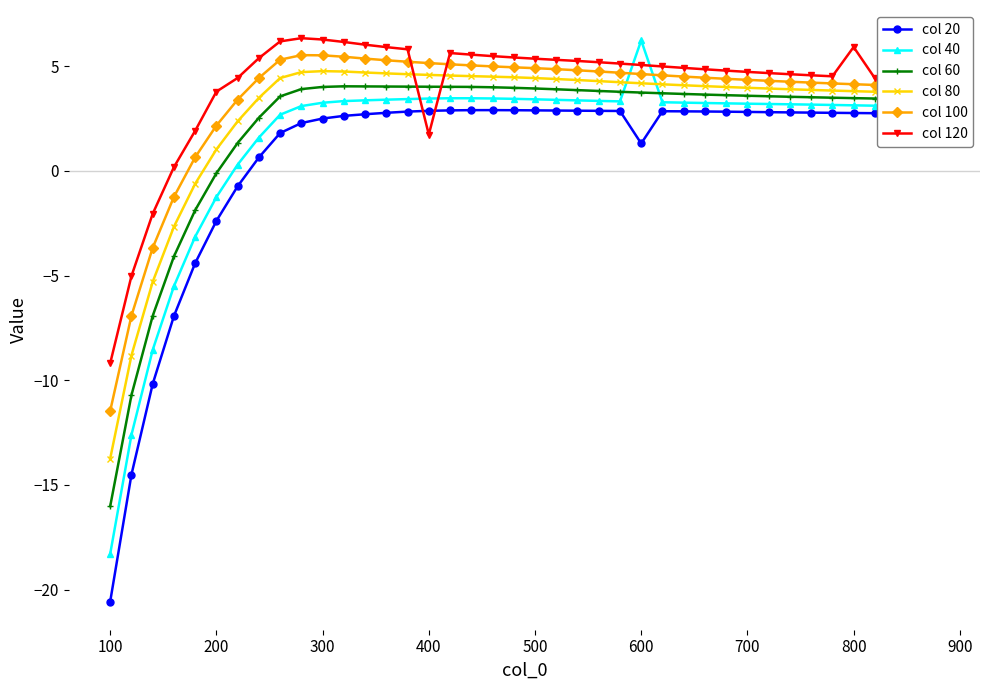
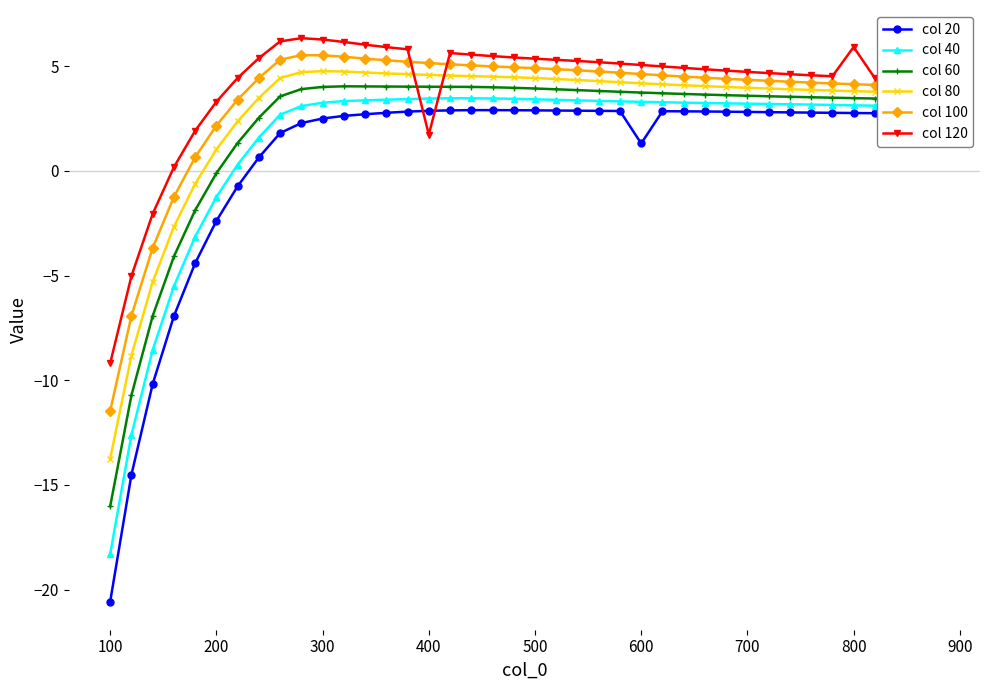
  {
    "col 20": {
      "100": -20.6,
      "200": -2.4,
      "300": 2.5,
      "400": 2.9,
      "500": 2.9,
      "600": 1.3,
      "700": 2.8,
      "800": 2.8
    },
    "col 40": {
      "100": -18.3,
      "200": -1.3,
      "300": 3.3,
      "400": 3.5,
      "500": 3.4,
-     "600": 6.2,
+     "600": 3.3,
      "700": 3.2,
      "800": 3.1
    },
    "col 60": {
      "100": -16.0,
      "200": -0.1,
      "300": 4.0,
      "400": 4.0,
      "500": 3.9,
      "600": 3.7,
      "700": 3.6,
      "800": 3.5
    },
    "col 120": {
      "100": -9.2,
-     "200": 3.8,
+     "200": 3.3,
      "300": 6.3,
      "400": 1.7,
      "500": 5.4,
      "600": 5.1,
      "700": 4.7,
      "800": 5.9
    }
  }
